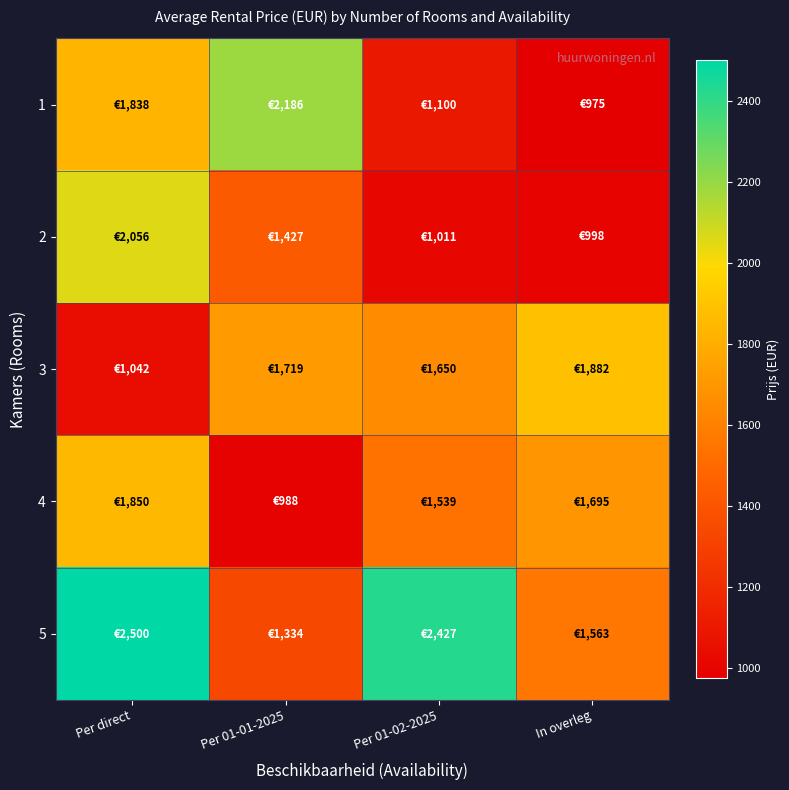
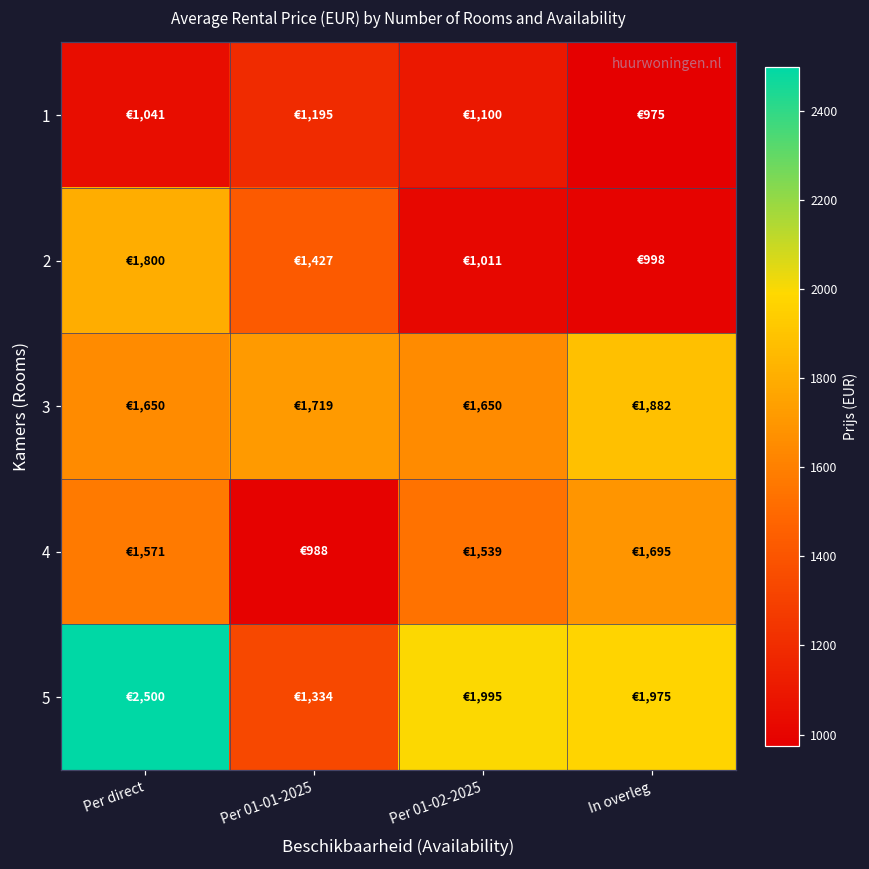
  {
    "1": {
-     "Per direct": "€1,838",
-     "Per 01-01-2025": "€2,186",
+     "Per direct": "€1,041",
+     "Per 01-01-2025": "€1,195",
      "Per 01-02-2025": "€1,100"
    },
    "2": {
-     "Per direct": "€2,056",
+     "Per direct": "€1,800",
      "Per 01-01-2025": "€1,427",
      "Per 01-02-2025": "€1,011",
      "In overleg": "€998"
    },
    "3": {
-     "Per direct": "€1,042",
+     "Per direct": "€1,650",
      "Per 01-01-2025": "€1,719",
      "Per 01-02-2025": "€1,650",
      "In overleg": "€1,882"
    },
    "4": {
-     "Per direct": "€1,850",
+     "Per direct": "€1,571",
      "Per 01-01-2025": "€988",
      "Per 01-02-2025": "€1,539",
      "In overleg": "€1,695"
    },
    "5": {
      "Per direct": "€2,500",
      "Per 01-01-2025": "€1,334",
-     "Per 01-02-2025": "€2,427",
-     "In overleg": "€1,563"
+     "Per 01-02-2025": "€1,995",
+     "In overleg": "€1,975"
    }
  }
